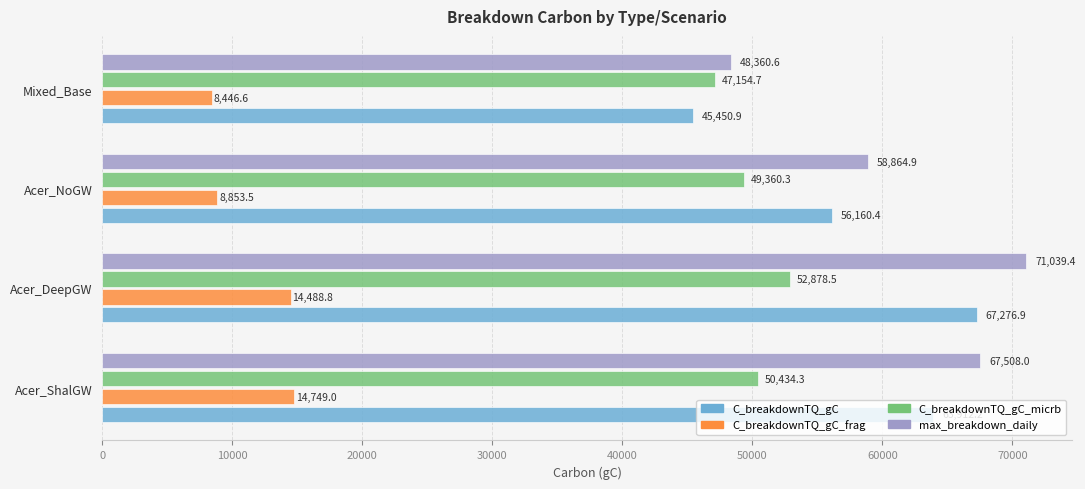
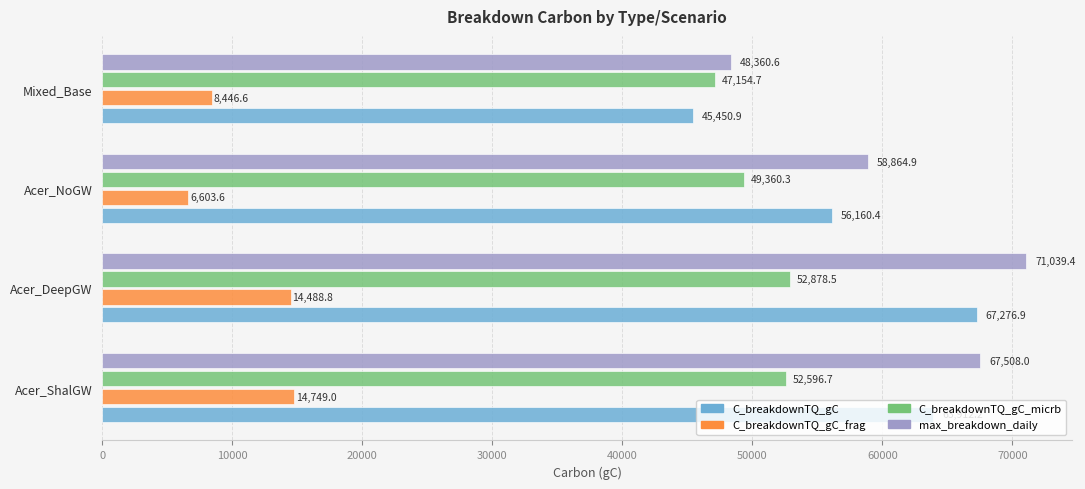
  {
    "C_breakdownTQ_gC_frag": {
      "Mixed_Base": "8,446.6",
-     "Acer_NoGW": "8,853.5",
+     "Acer_NoGW": "6,603.6",
      "Acer_DeepGW": "14,488.8",
      "Acer_ShalGW": "14,749.0"
    },
    "C_breakdownTQ_gC_micrb": {
      "Mixed_Base": "47,154.7",
      "Acer_NoGW": "49,360.3",
      "Acer_DeepGW": "52,878.5",
-     "Acer_ShalGW": "50,434.3"
+     "Acer_ShalGW": "52,596.7"
    }
  }
